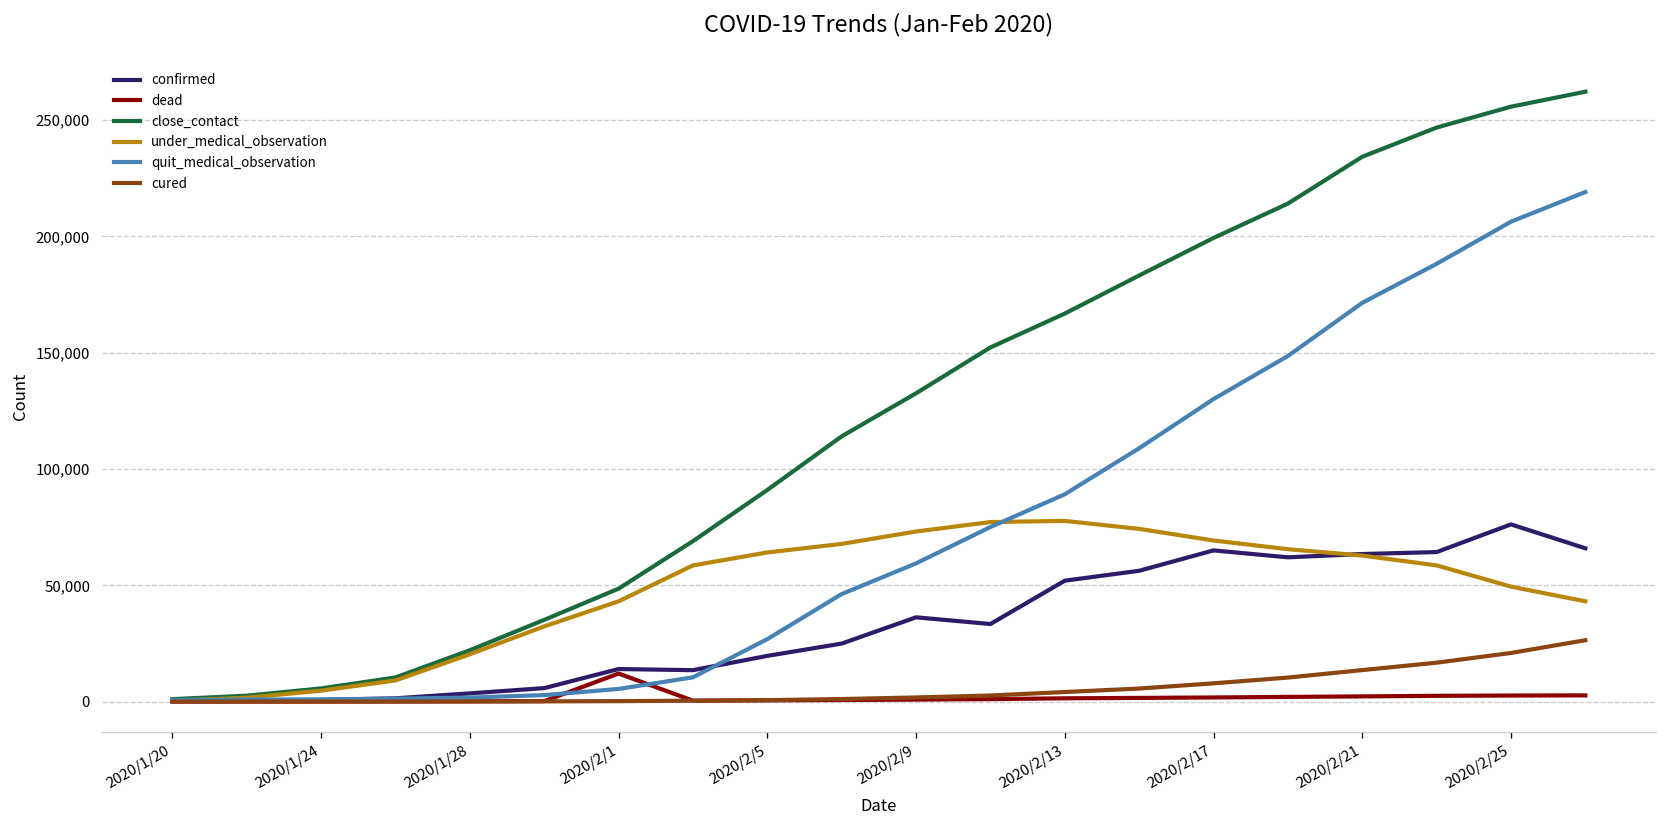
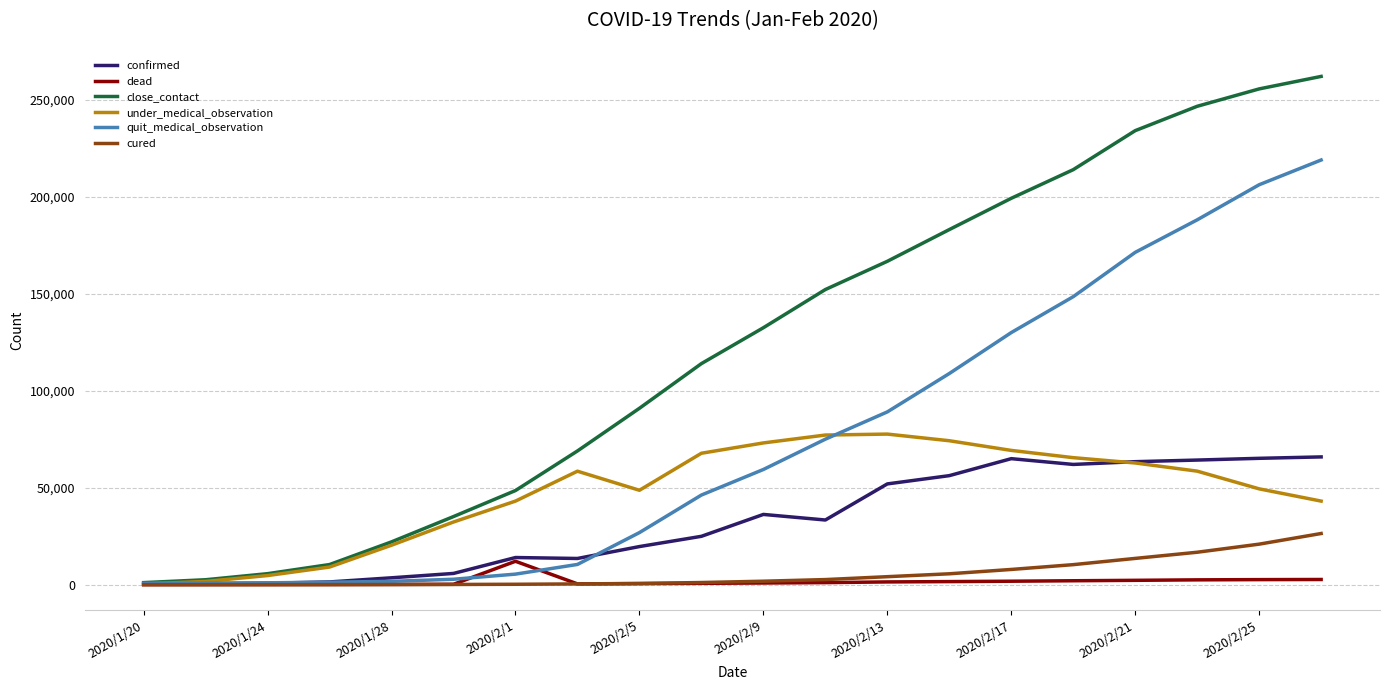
  {
    "confirmed": {
      "2020/1/28": "4,000",
      "2020/2/1": "14,000",
      "2020/2/5": "20,000",
      "2020/2/9": "36,000",
      "2020/2/13": "52,000",
      "2020/2/17": "65,000",
-     "2020/2/25": "76,000"
+     "2020/2/25": "65,000"
    },
    "dead": {
      "2020/2/1": "12,000",
      "2020/2/13": "1,000",
      "2020/2/17": "2,000",
      "2020/2/21": "2,000",
      "2020/2/25": "3,000"
    },
    "close_contact": {
      "2020/1/28": "22,000",
      "2020/2/1": "49,000",
      "2020/2/5": "91,000",
      "2020/2/9": "133,000",
      "2020/2/13": "167,000",
      "2020/2/17": "199,000",
      "2020/2/21": "234,000",
      "2020/2/25": "256,000"
    },
    "under_medical_observation": {
      "2020/1/28": "20,000",
      "2020/2/1": "43,000",
-     "2020/2/5": "64,000",
+     "2020/2/5": "49,000",
      "2020/2/9": "73,000",
      "2020/2/13": "78,000",
      "2020/2/17": "69,000",
      "2020/2/25": "49,000"
    },
    "quit_medical_observation": {
      "2020/1/28": "2,000",
      "2020/2/1": "5,000",
      "2020/2/5": "27,000",
      "2020/2/9": "59,000",
      "2020/2/13": "89,000",
      "2020/2/17": "130,000",
      "2020/2/21": "171,000",
      "2020/2/25": "206,000"
    },
    "cured": {
      "2020/2/1": "0",
      "2020/2/13": "4,000",
      "2020/2/17": "8,000",
      "2020/2/21": "14,000",
      "2020/2/25": "21,000"
    }
  }
